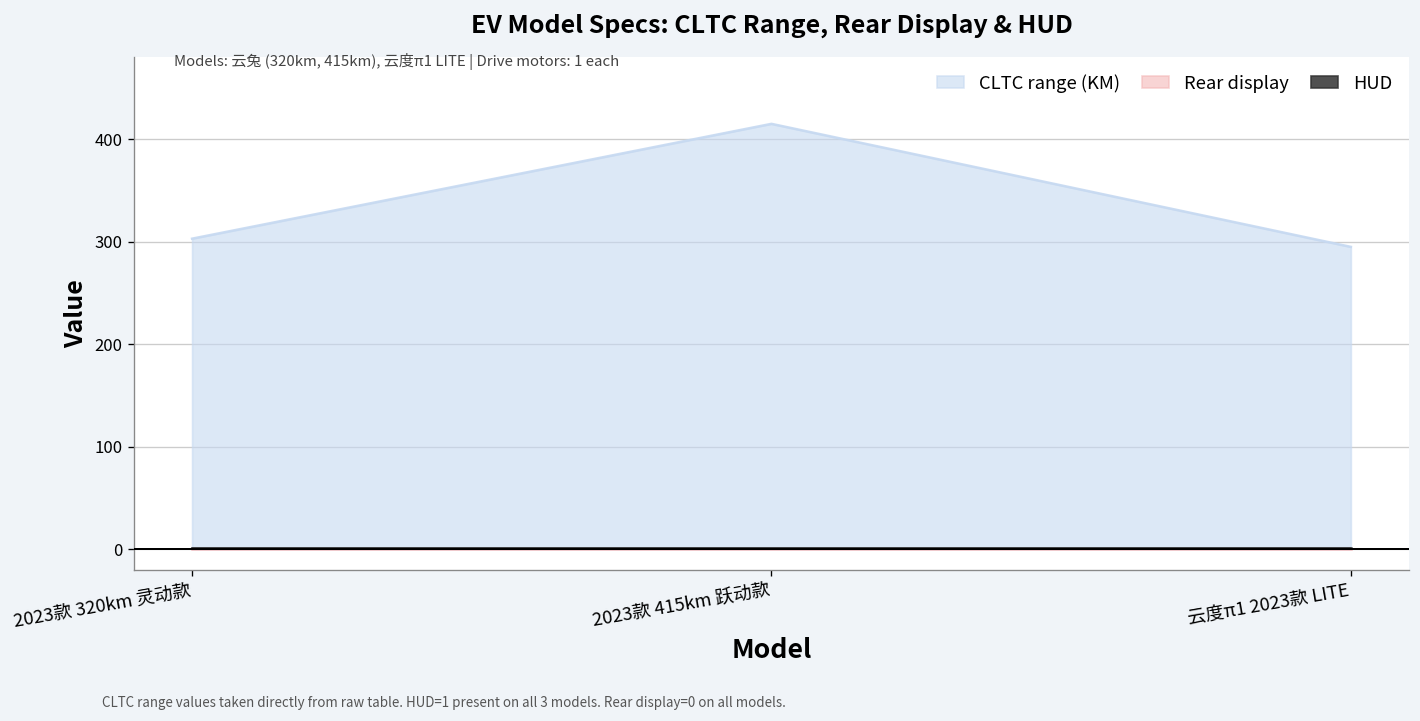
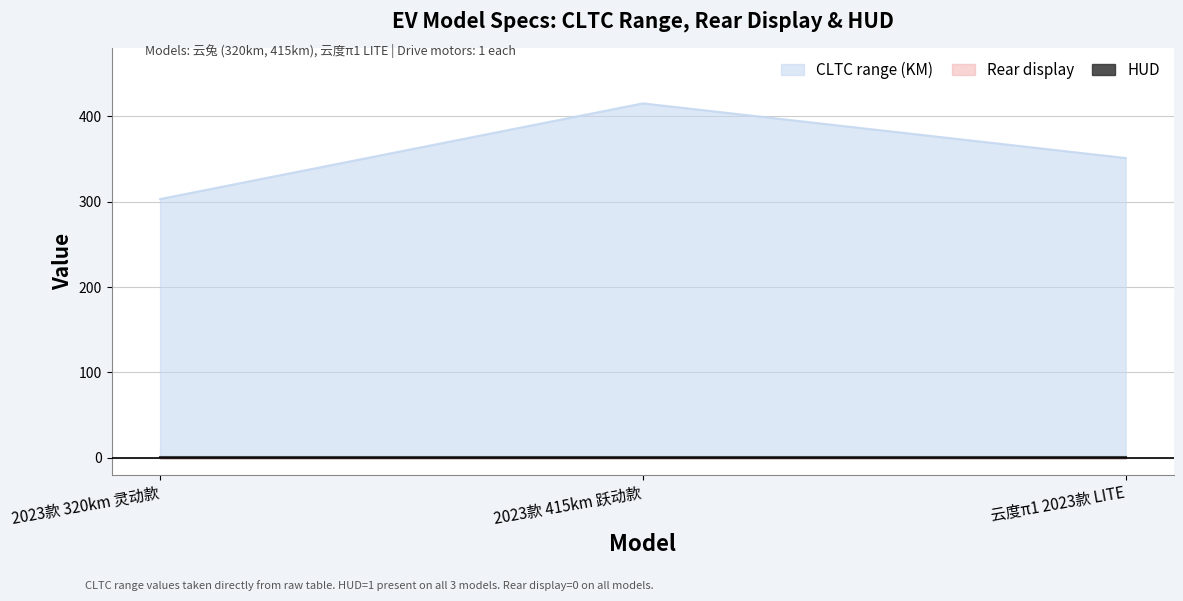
  {
    "CLTC range (KM)": {
      "2023款 320km 灵动款": 300,
      "2023款 415km 跃动款": 420,
-     "云度π1 2023款 LITE": 300
+     "云度π1 2023款 LITE": 350
    }
  }
